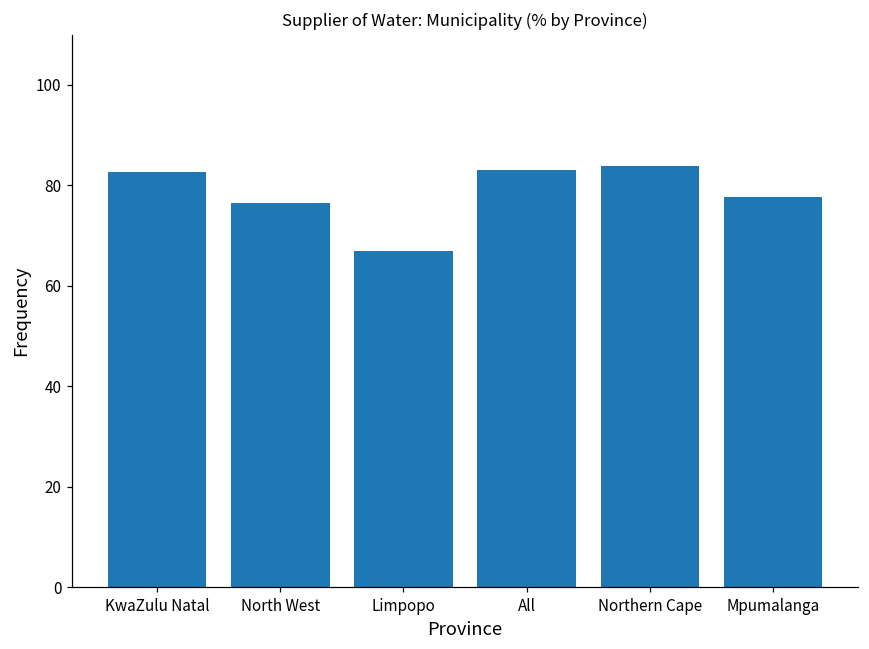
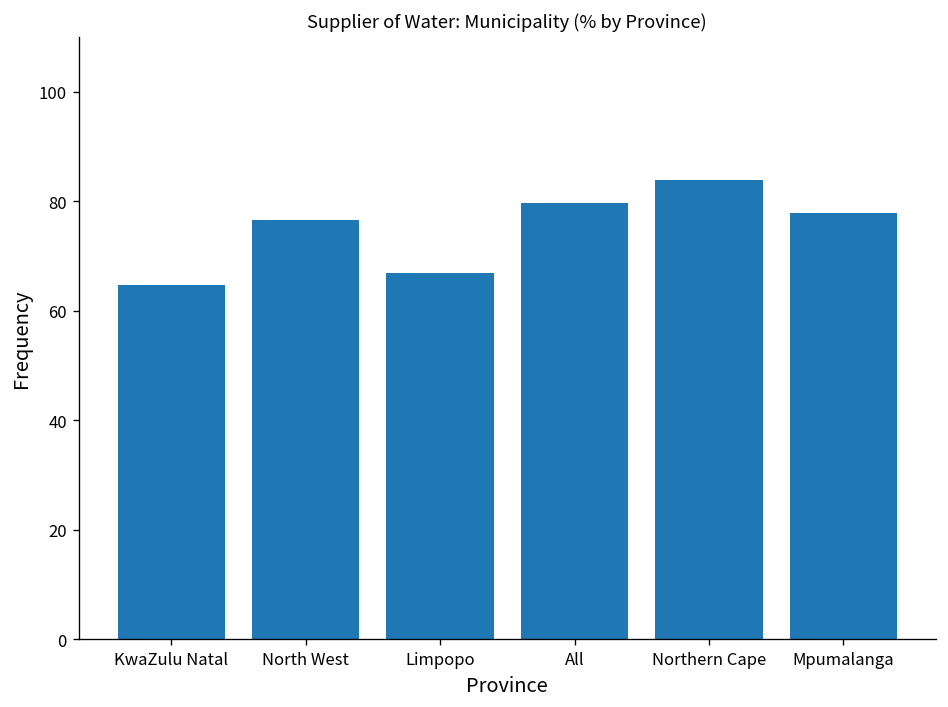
  {
-   "KwaZulu Natal": 83,
+   "KwaZulu Natal": 65,
    "North West": 77,
    "Limpopo": 67,
-   "All": 83,
+   "All": 80,
    "Northern Cape": 84,
    "Mpumalanga": 78
  }
